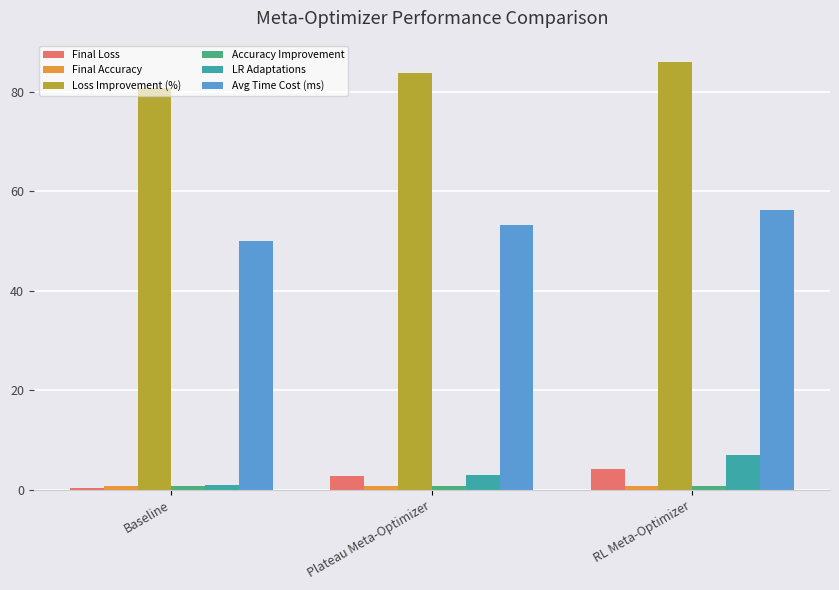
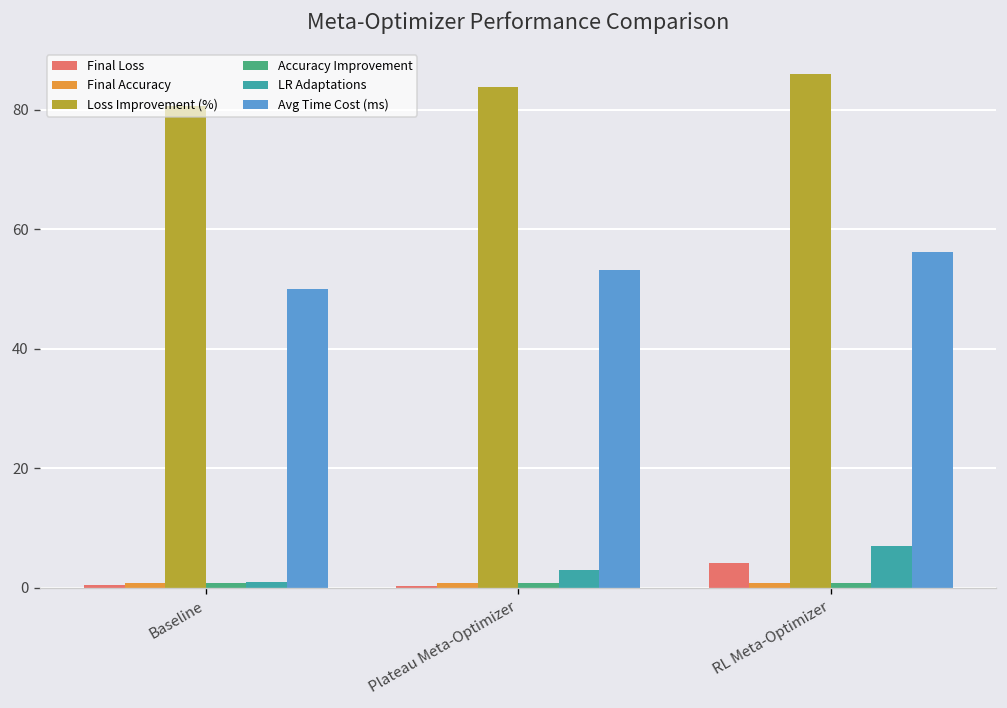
  {
    "Final Loss": {
-     "Plateau Meta-Optimizer": 3,
+     "Plateau Meta-Optimizer": 0,
      "RL Meta-Optimizer": 4
    }
  }
